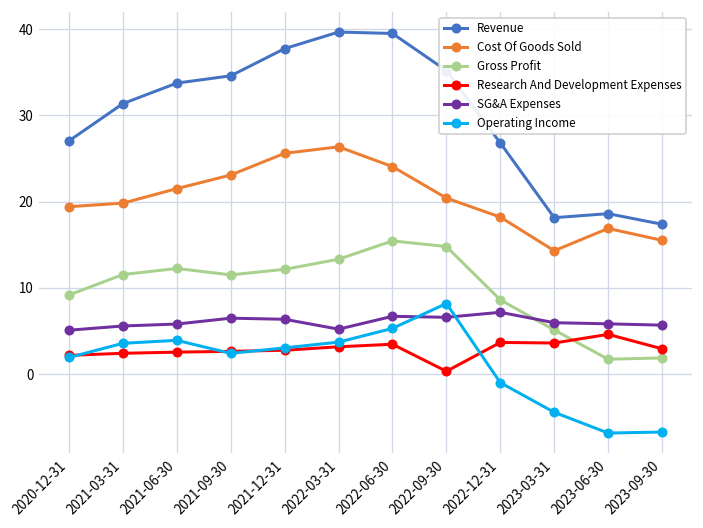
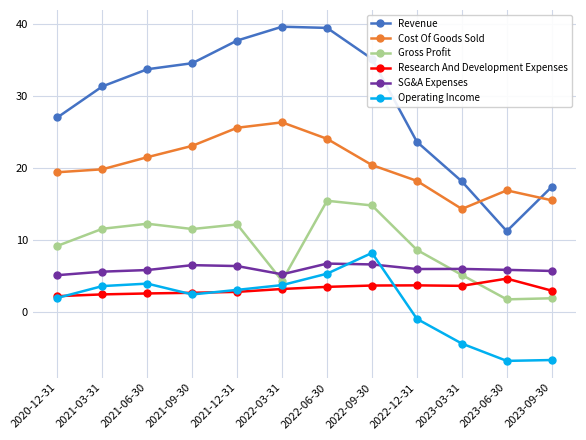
  {
    "Revenue": {
      "2020-12-31": 27,
      "2021-03-31": 31,
      "2021-06-30": 34,
      "2021-09-30": 35,
      "2021-12-31": 38,
      "2022-03-31": 40,
      "2022-06-30": 39,
-     "2022-12-31": 27,
+     "2022-12-31": 24,
      "2023-03-31": 18,
-     "2023-06-30": 19,
+     "2023-06-30": 11,
      "2023-09-30": 17
    },
    "Cost Of Goods Sold": {
      "2020-12-31": 19,
      "2021-03-31": 20,
      "2021-06-30": 21,
      "2021-09-30": 23,
      "2021-12-31": 26,
      "2022-03-31": 26,
      "2022-06-30": 24,
      "2022-09-30": 20,
      "2022-12-31": 18,
      "2023-03-31": 14,
      "2023-06-30": 17,
      "2023-09-30": 16
    },
    "Gross Profit": {
      "2020-12-31": 9,
      "2021-03-31": 12,
      "2021-06-30": 12,
      "2021-09-30": 12,
      "2021-12-31": 12,
-     "2022-03-31": 13,
+     "2022-03-31": 4,
      "2022-06-30": 15,
      "2022-09-30": 15,
      "2022-12-31": 9,
      "2023-03-31": 5,
      "2023-06-30": 2,
      "2023-09-30": 2
    },
    "Research And Development Expenses": {
      "2021-03-31": 2,
      "2021-06-30": 3,
      "2022-03-31": 3,
      "2022-06-30": 3,
-     "2022-09-30": 0,
+     "2022-09-30": 4,
      "2022-12-31": 4,
      "2023-03-31": 4,
      "2023-06-30": 5,
      "2023-09-30": 3
    },
    "SG&A Expenses": {
      "2020-12-31": 5,
      "2021-03-31": 6,
      "2021-06-30": 6,
      "2021-09-30": 6,
      "2021-12-31": 6,
      "2022-03-31": 5,
      "2022-06-30": 7,
      "2022-09-30": 7,
-     "2022-12-31": 7,
+     "2022-12-31": 6,
      "2023-03-31": 6,
      "2023-06-30": 6,
      "2023-09-30": 6
    },
    "Operating Income": {
      "2021-03-31": 4,
      "2021-06-30": 4,
      "2022-03-31": 4,
      "2022-06-30": 5,
      "2022-09-30": 8,
      "2022-12-31": -1,
      "2023-03-31": -4,
      "2023-06-30": -7,
      "2023-09-30": -7
    }
  }
